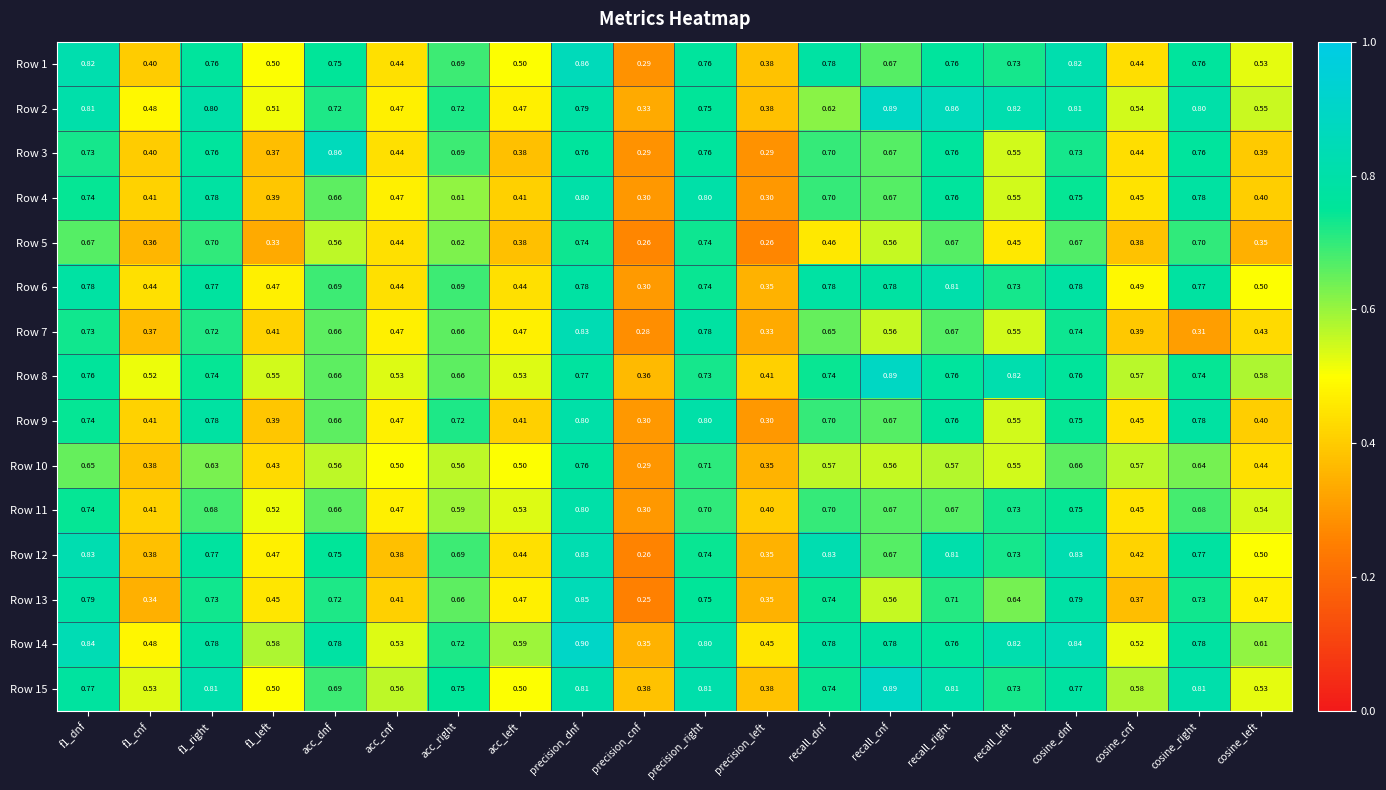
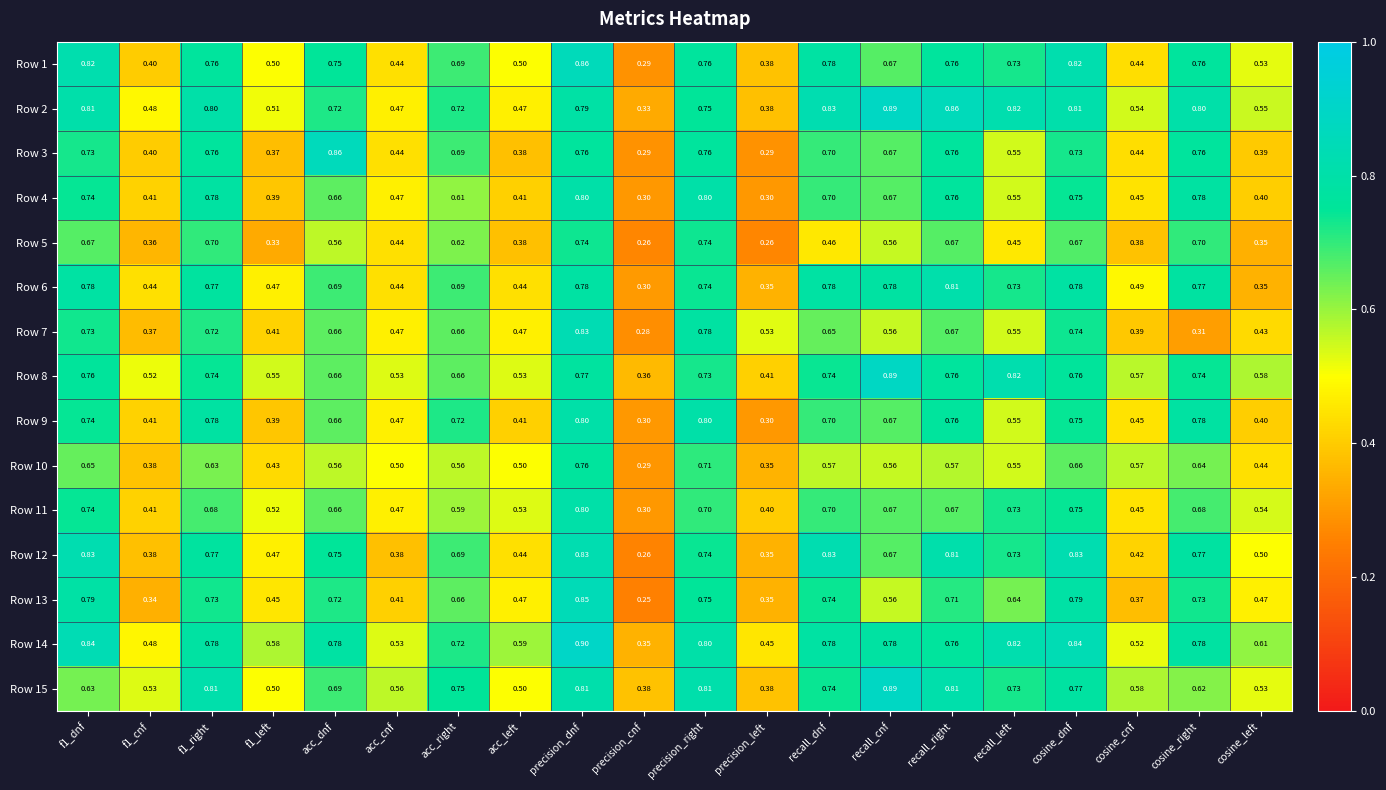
  {
    "Row 2": {
      "f1_dnf": 0.81,
      "f1_cnf": 0.48,
      "f1_right": 0.80,
      "f1_left": 0.51,
      "acc_dnf": 0.72,
      "acc_cnf": 0.47,
      "acc_right": 0.72,
      "acc_left": 0.47,
      "precision_dnf": 0.79,
      "precision_cnf": 0.33,
      "precision_right": 0.75,
      "precision_left": 0.38,
-     "recall_dnf": 0.62,
+     "recall_dnf": 0.83,
      "recall_cnf": 0.89,
      "recall_right": 0.86,
      "recall_left": 0.82,
      "cosine_dnf": 0.81,
      "cosine_cnf": 0.54,
      "cosine_right": 0.80,
      "cosine_left": 0.55
    },
    "Row 6": {
      "f1_dnf": 0.78,
      "f1_cnf": 0.44,
      "f1_right": 0.77,
      "f1_left": 0.47,
      "acc_dnf": 0.69,
      "acc_cnf": 0.44,
      "acc_right": 0.69,
      "acc_left": 0.44,
      "precision_dnf": 0.78,
      "precision_cnf": 0.30,
      "precision_right": 0.74,
      "precision_left": 0.35,
      "recall_dnf": 0.78,
      "recall_cnf": 0.78,
      "recall_right": 0.81,
      "recall_left": 0.73,
      "cosine_dnf": 0.78,
      "cosine_cnf": 0.49,
      "cosine_right": 0.77,
-     "cosine_left": 0.50
+     "cosine_left": 0.35
    },
    "Row 7": {
      "f1_dnf": 0.73,
      "f1_cnf": 0.37,
      "f1_right": 0.72,
      "f1_left": 0.41,
      "acc_dnf": 0.66,
      "acc_cnf": 0.47,
      "acc_right": 0.66,
      "acc_left": 0.47,
      "precision_dnf": 0.83,
      "precision_cnf": 0.28,
      "precision_right": 0.78,
-     "precision_left": 0.33,
+     "precision_left": 0.53,
      "recall_dnf": 0.65,
      "recall_cnf": 0.56,
      "recall_right": 0.67,
      "recall_left": 0.55,
      "cosine_dnf": 0.74,
      "cosine_cnf": 0.39,
      "cosine_right": 0.31,
      "cosine_left": 0.43
    },
    "Row 15": {
-     "f1_dnf": 0.77,
+     "f1_dnf": 0.63,
      "f1_cnf": 0.53,
      "f1_right": 0.81,
      "f1_left": 0.50,
      "acc_dnf": 0.69,
      "acc_cnf": 0.56,
      "acc_right": 0.75,
      "acc_left": 0.50,
      "precision_dnf": 0.81,
      "precision_cnf": 0.38,
      "precision_right": 0.81,
      "precision_left": 0.38,
      "recall_dnf": 0.74,
      "recall_cnf": 0.89,
      "recall_right": 0.81,
      "recall_left": 0.73,
      "cosine_dnf": 0.77,
      "cosine_cnf": 0.58,
-     "cosine_right": 0.81,
+     "cosine_right": 0.62,
      "cosine_left": 0.53
    }
  }
